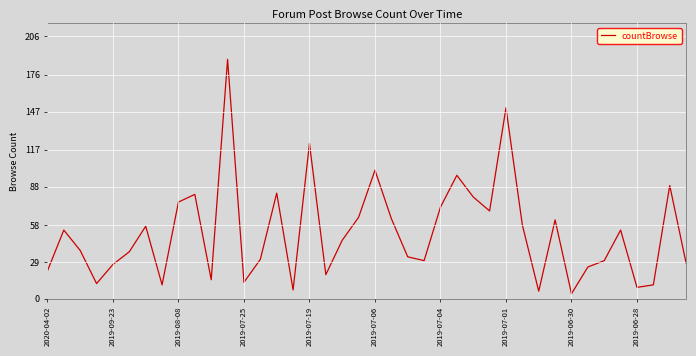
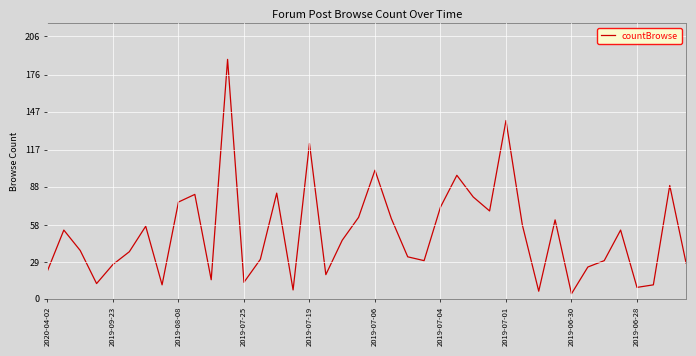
  {
    "2020-04-02": 22,
    "2019-09-23": 27,
    "2019-08-08": 76,
-   "2019-07-01": 150
+   "2019-07-01": 140
  }
